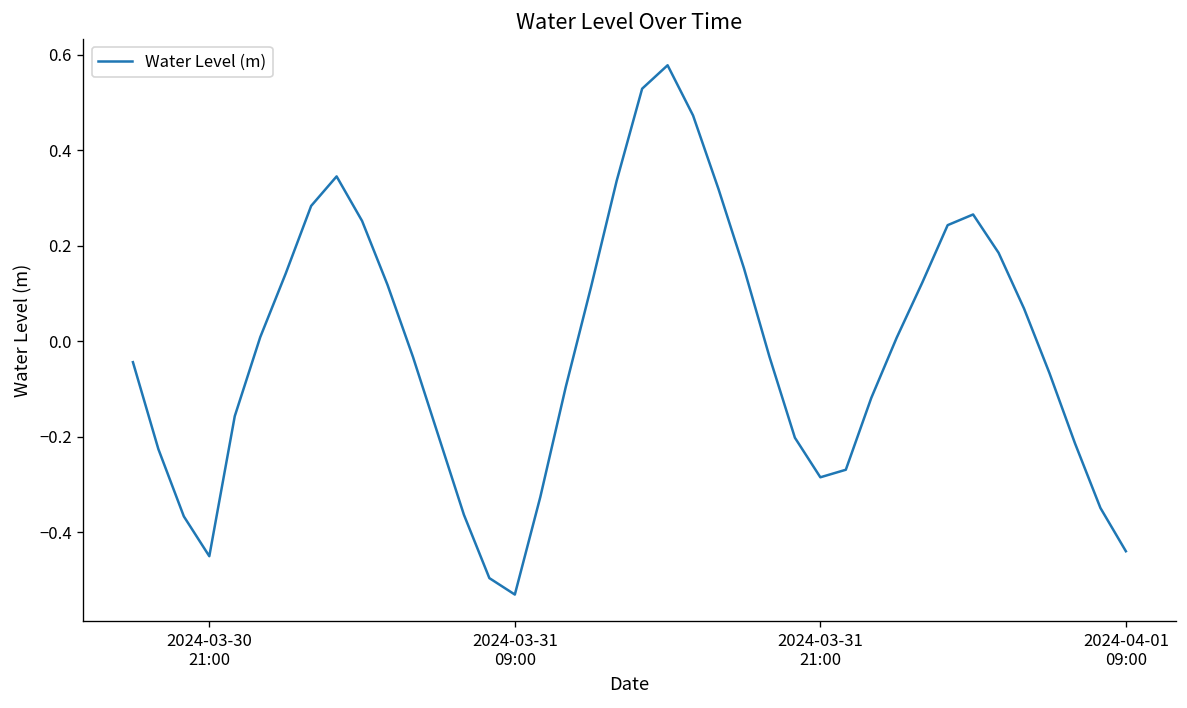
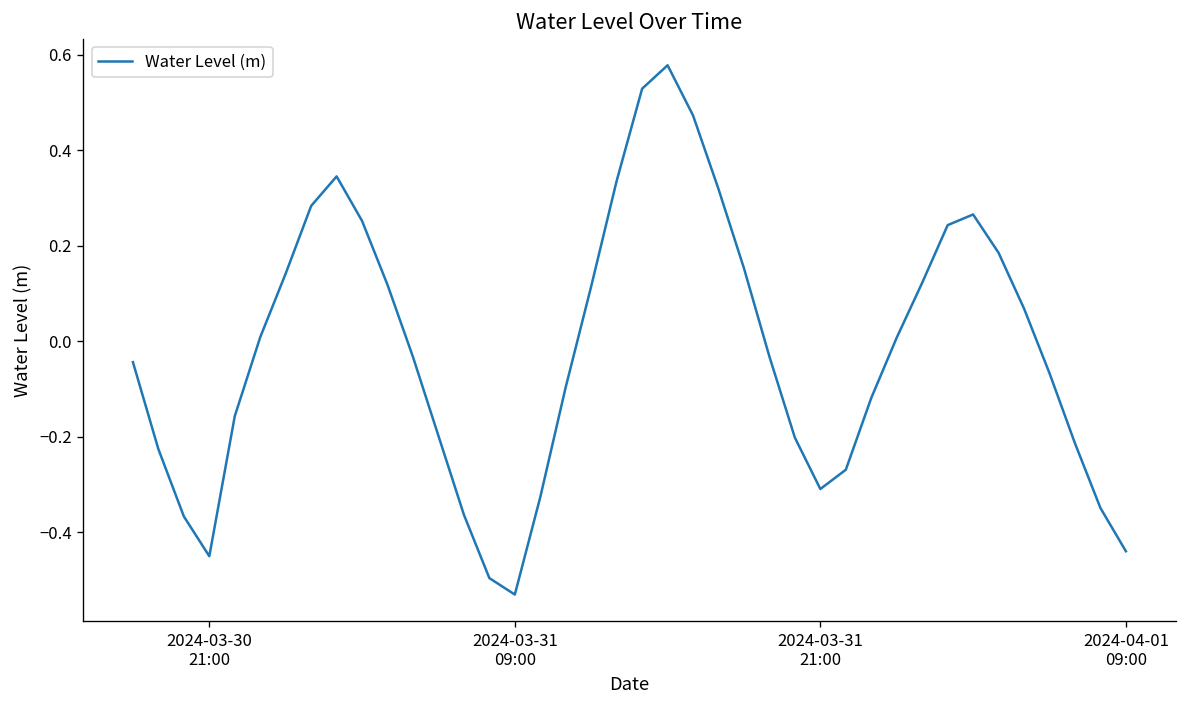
  {
    "2024-03-30 21:00": -0.45,
    "2024-03-31 09:00": -0.53,
-   "2024-03-31 21:00": -0.28,
+   "2024-03-31 21:00": -0.31,
    "2024-04-01 09:00": -0.44
  }
